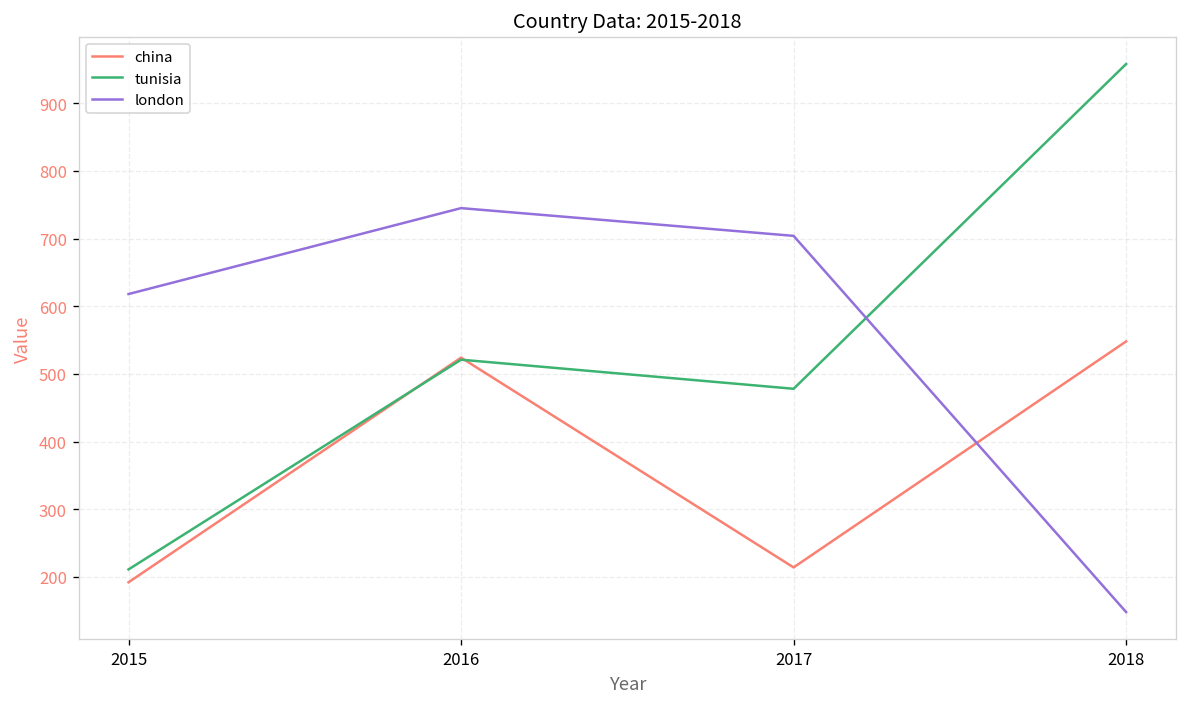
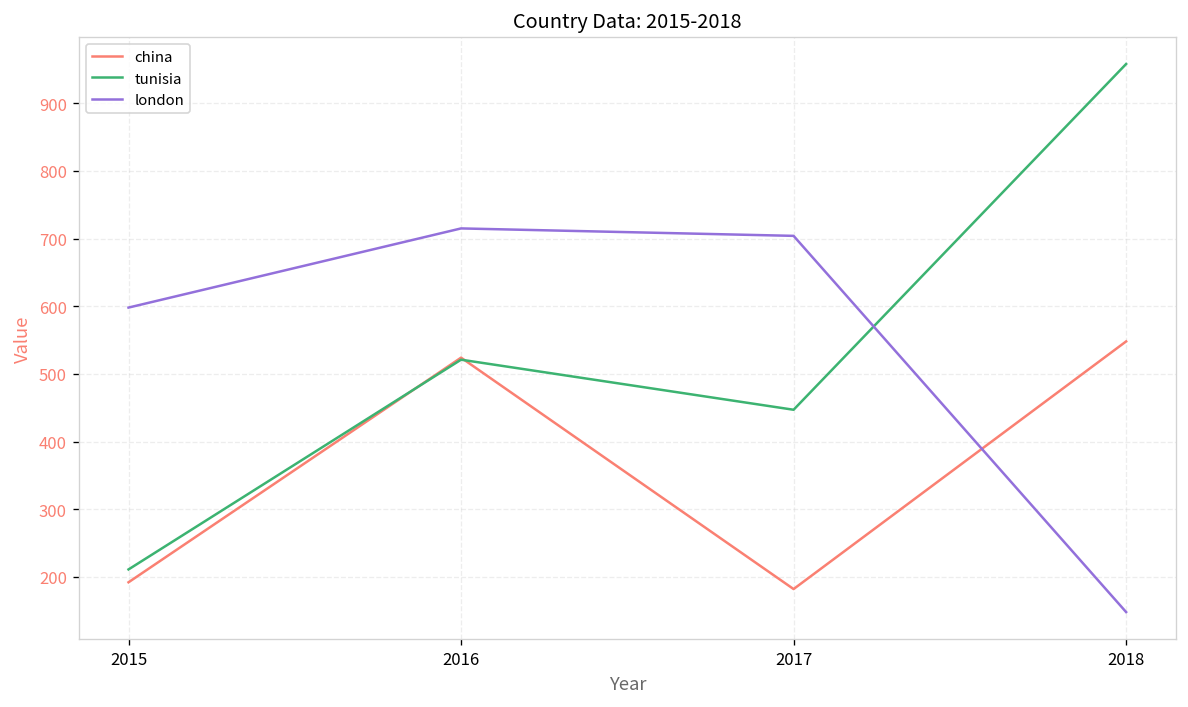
  {
    "china": {
      "2015": 190,
-     "2017": 210,
+     "2017": 180,
      "2018": 550
    },
    "tunisia": {
      "2015": 210,
-     "2017": 480,
+     "2017": 450,
      "2018": 960
    },
    "london": {
-     "2015": 620,
-     "2016": 750,
+     "2015": 600,
+     "2016": 720,
      "2017": 700,
      "2018": 150
    }
  }
